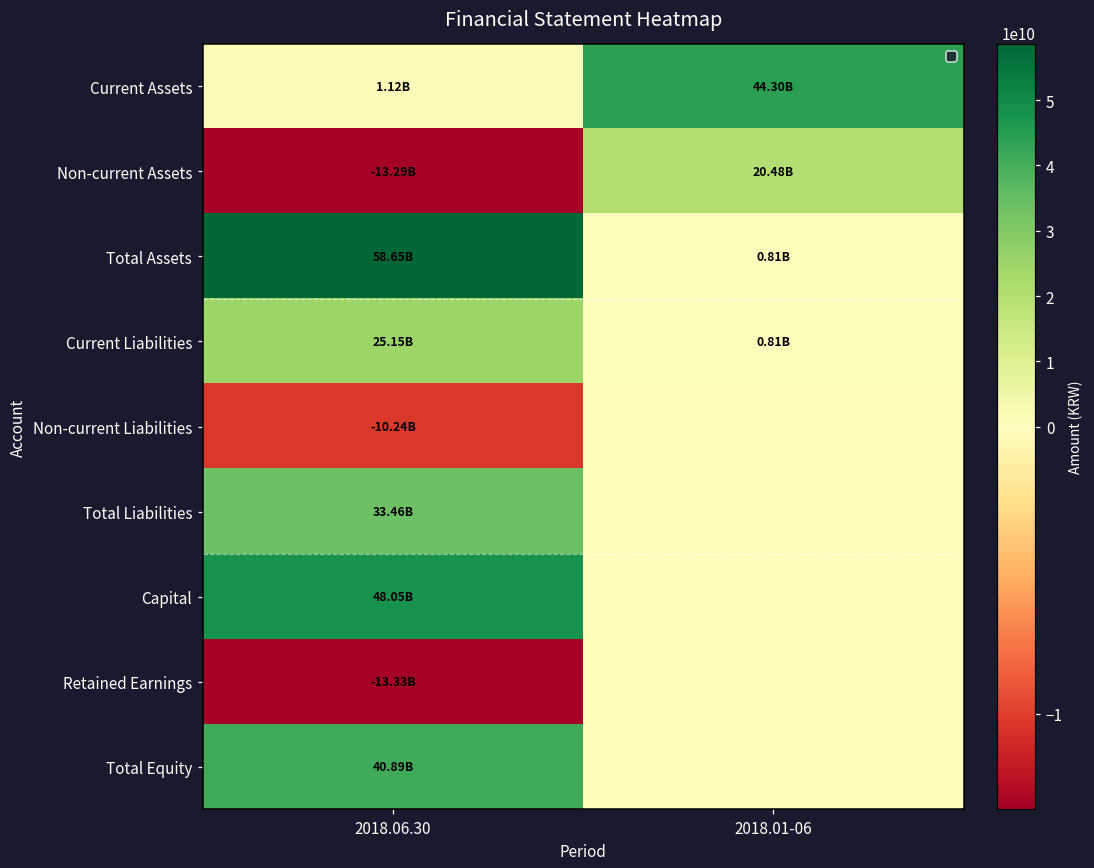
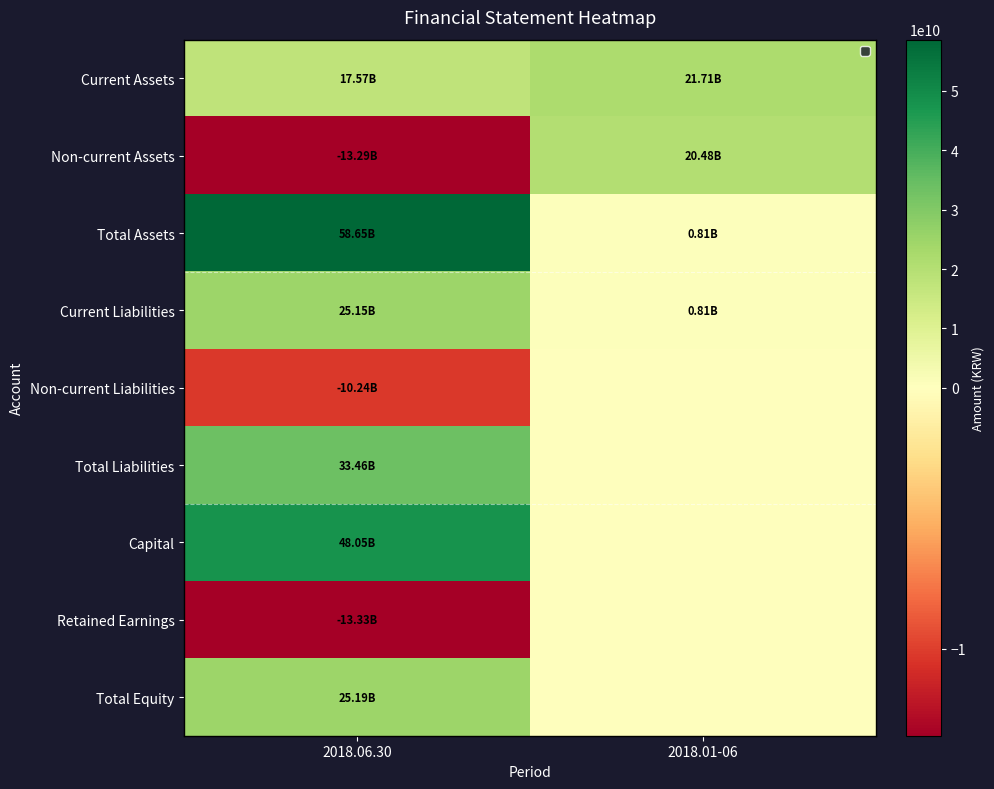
  {
    "Current Assets": {
-     "2018.06.30": "1.12B",
-     "2018.01-06": "44.30B"
+     "2018.06.30": "17.57B",
+     "2018.01-06": "21.71B"
    },
    "Non-current Assets": {
      "2018.06.30": "-13.29B",
      "2018.01-06": "20.48B"
    },
    "Total Assets": {
      "2018.06.30": "58.65B",
      "2018.01-06": "0.81B"
    },
    "Current Liabilities": {
      "2018.06.30": "25.15B",
      "2018.01-06": "0.81B"
    },
    "Non-current Liabilities": {
      "2018.06.30": "-10.24B"
    },
    "Total Liabilities": {
      "2018.06.30": "33.46B"
    },
    "Capital": {
      "2018.06.30": "48.05B"
    },
    "Retained Earnings": {
      "2018.06.30": "-13.33B"
    },
    "Total Equity": {
-     "2018.06.30": "40.89B"
+     "2018.06.30": "25.19B"
    }
  }
